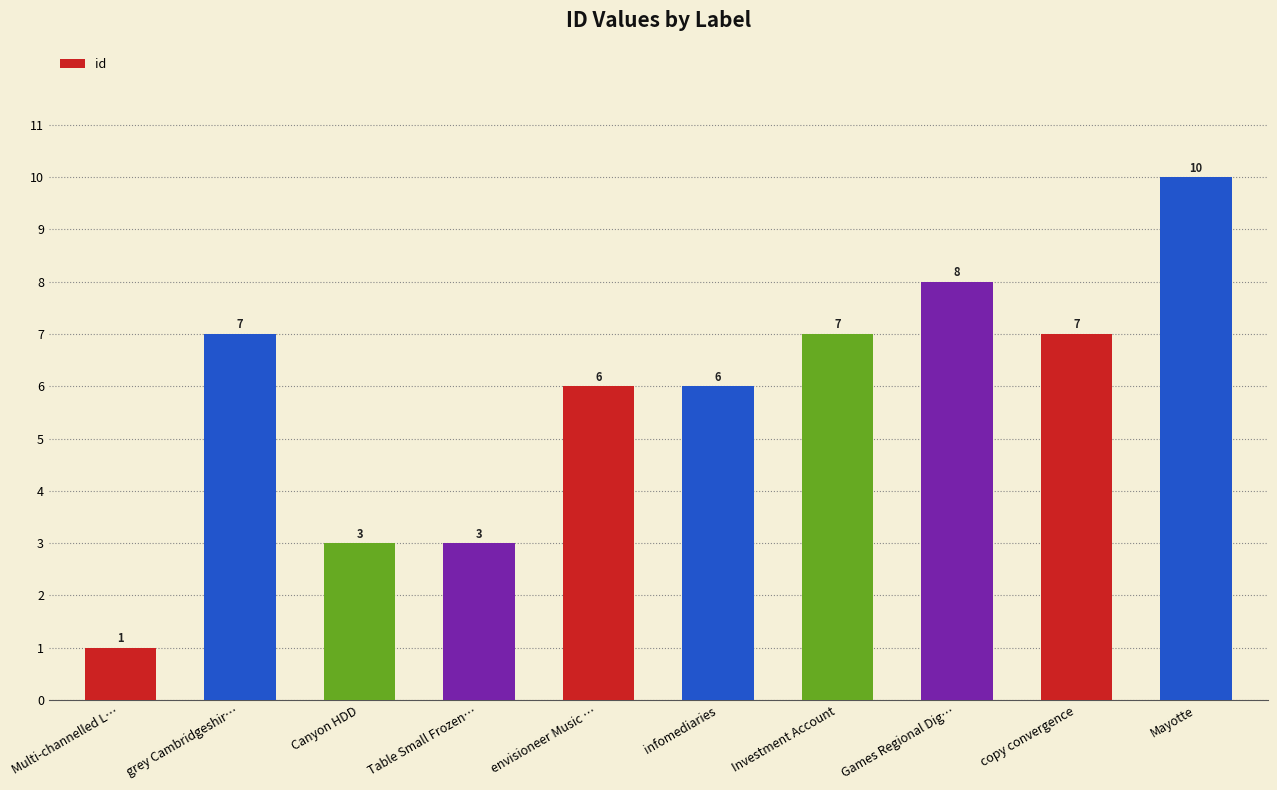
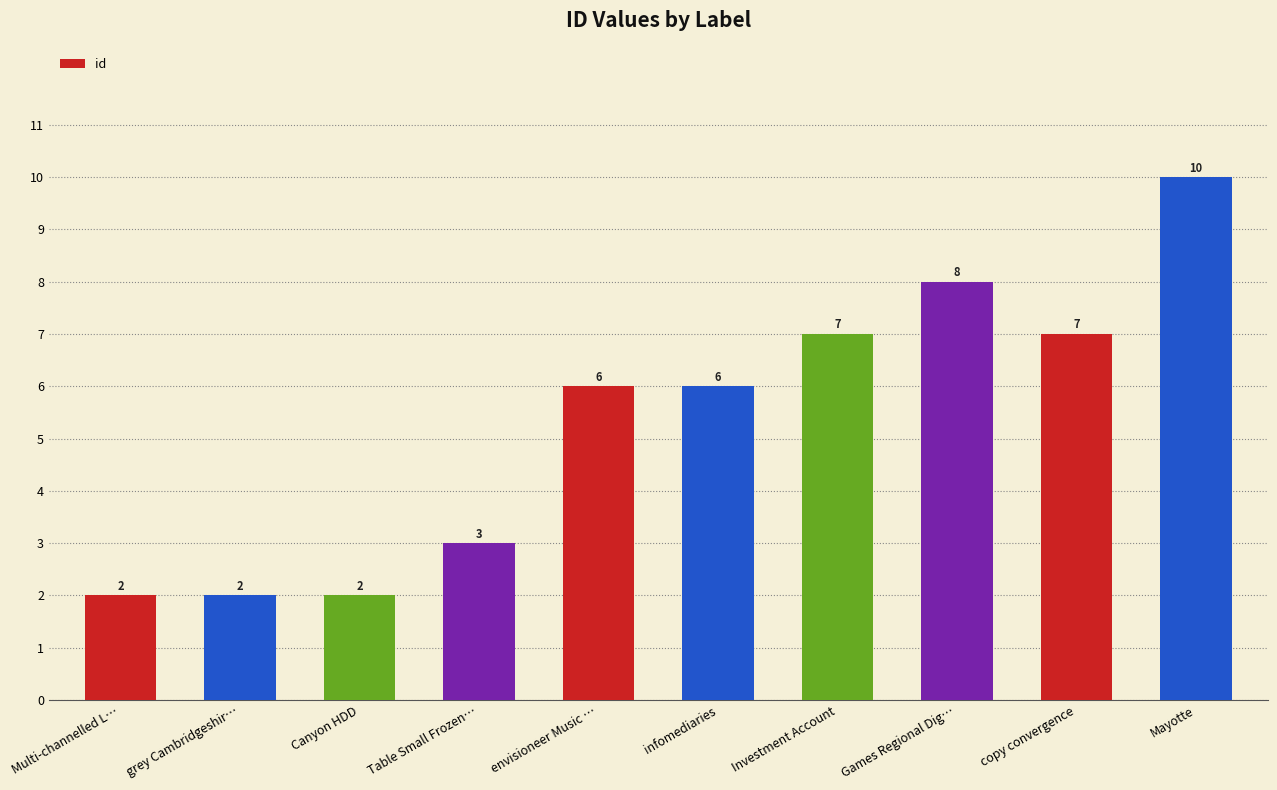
  {
-   "Multi-channelled L…": 1,
-   "grey Cambridgeshir…": 7,
-   "Canyon HDD": 3,
+   "Multi-channelled L…": 2,
+   "grey Cambridgeshir…": 2,
+   "Canyon HDD": 2,
    "Table Small Frozen…": 3,
    "envisioneer Music …": 6,
    "infomediaries": 6,
    "Investment Account": 7,
    "Games Regional Dig…": 8,
    "copy convergence": 7,
    "Mayotte": 10
  }
